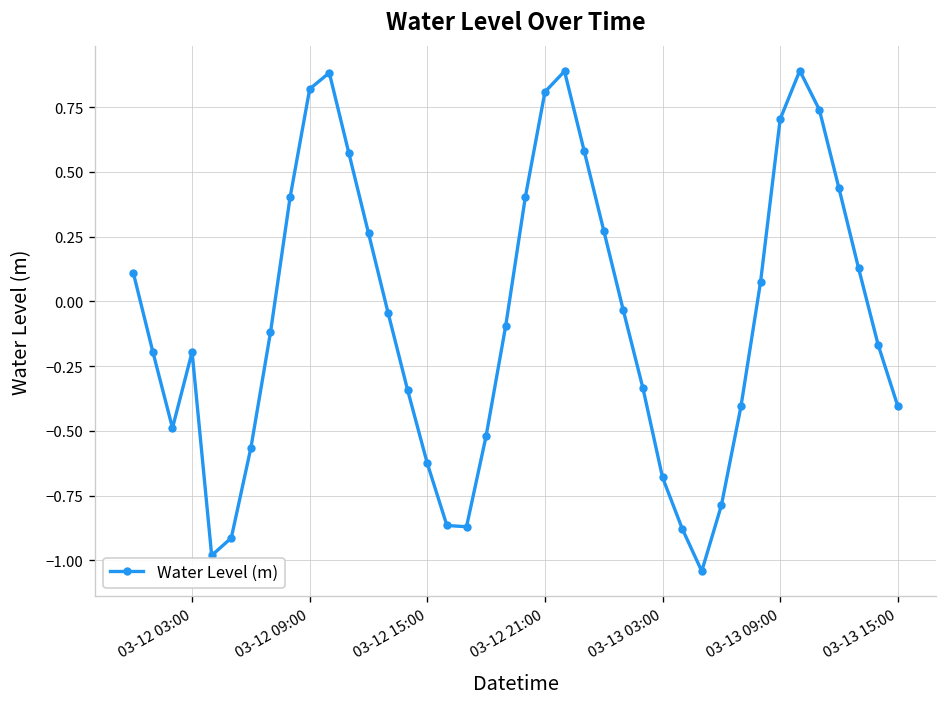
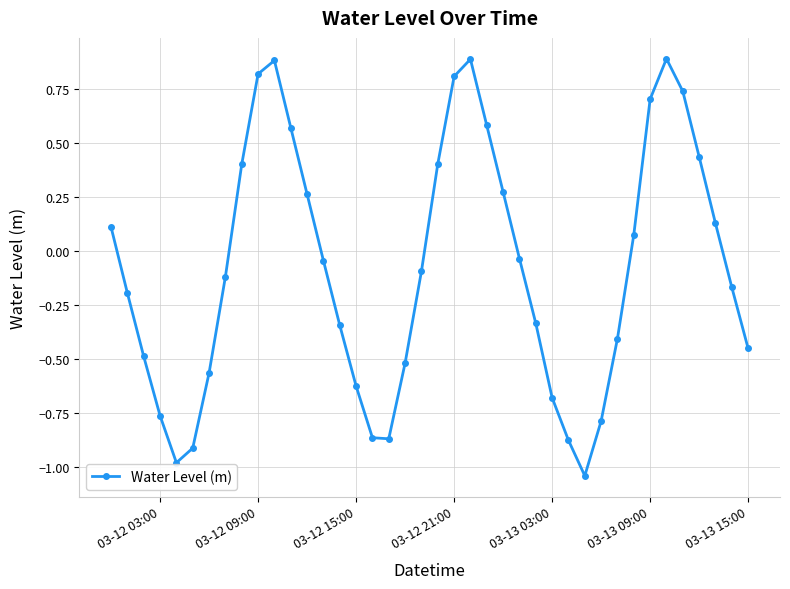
  {
-   "03-12 03:00": -0.20,
+   "03-12 03:00": -0.76,
    "03-12 09:00": 0.82,
    "03-12 15:00": -0.63,
    "03-12 21:00": 0.81,
    "03-13 03:00": -0.68,
    "03-13 09:00": 0.70,
-   "03-13 15:00": -0.40
+   "03-13 15:00": -0.45
  }
